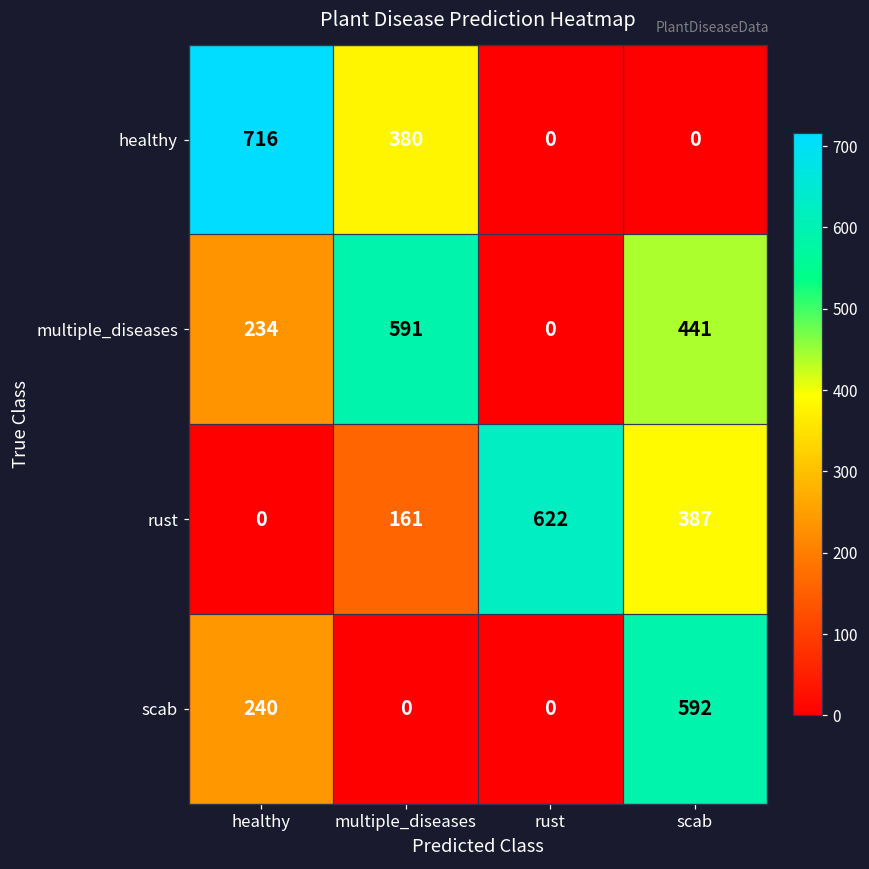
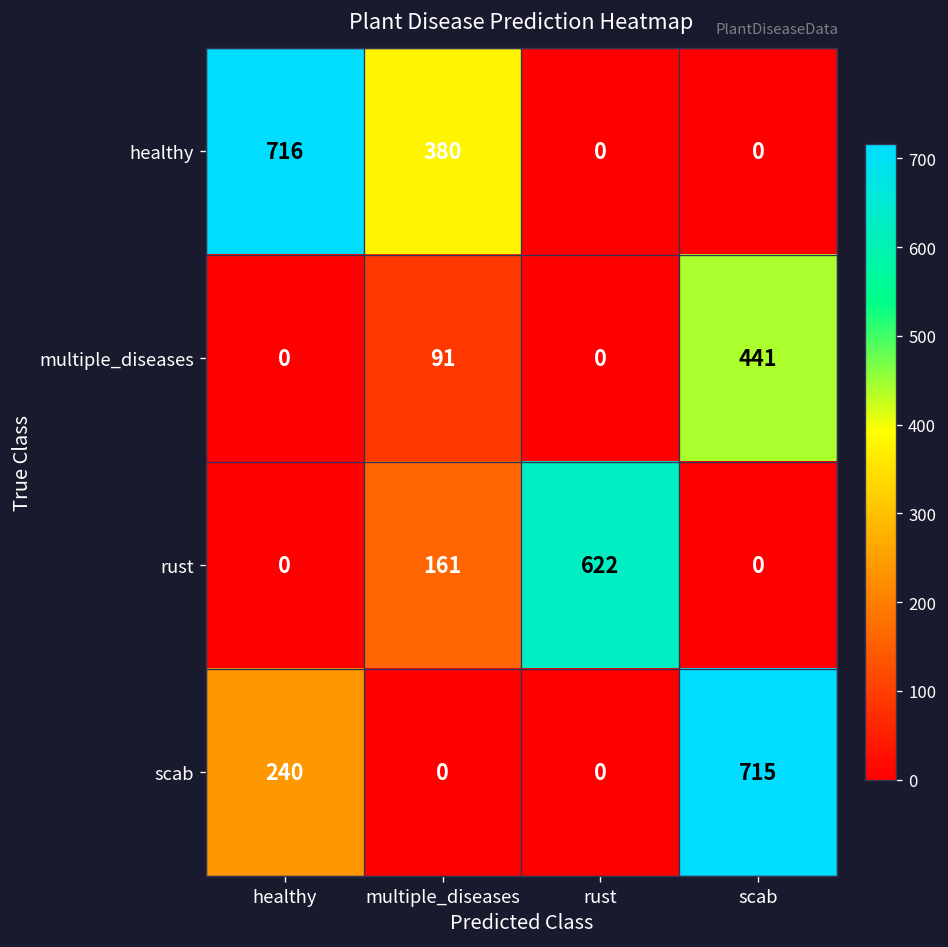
  {
    "healthy": {
      "healthy": 716,
      "multiple_diseases": 380,
      "rust": 0,
      "scab": 0
    },
    "multiple_diseases": {
-     "healthy": 234,
-     "multiple_diseases": 591,
+     "healthy": 0,
+     "multiple_diseases": 91,
      "rust": 0,
      "scab": 441
    },
    "rust": {
      "healthy": 0,
      "multiple_diseases": 161,
      "rust": 622,
-     "scab": 387
+     "scab": 0
    },
    "scab": {
      "healthy": 240,
      "multiple_diseases": 0,
      "rust": 0,
-     "scab": 592
+     "scab": 715
    }
  }
